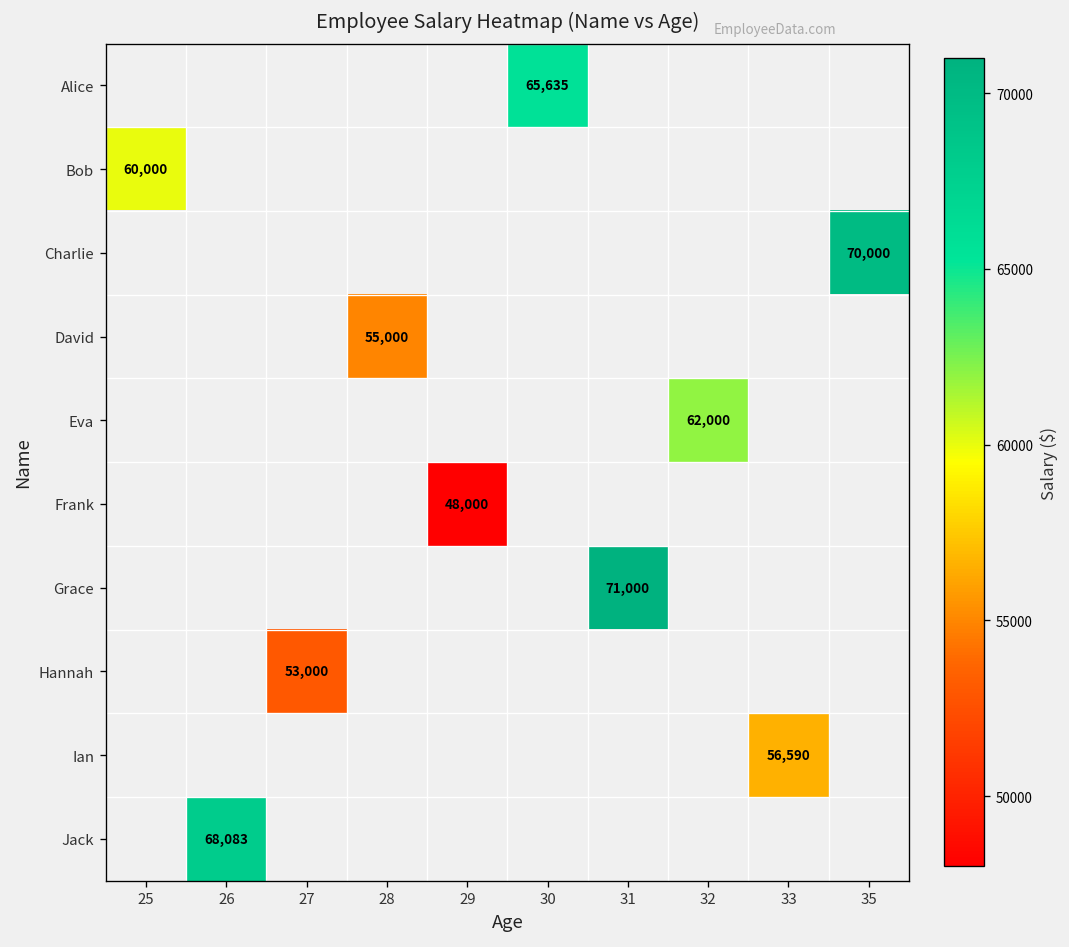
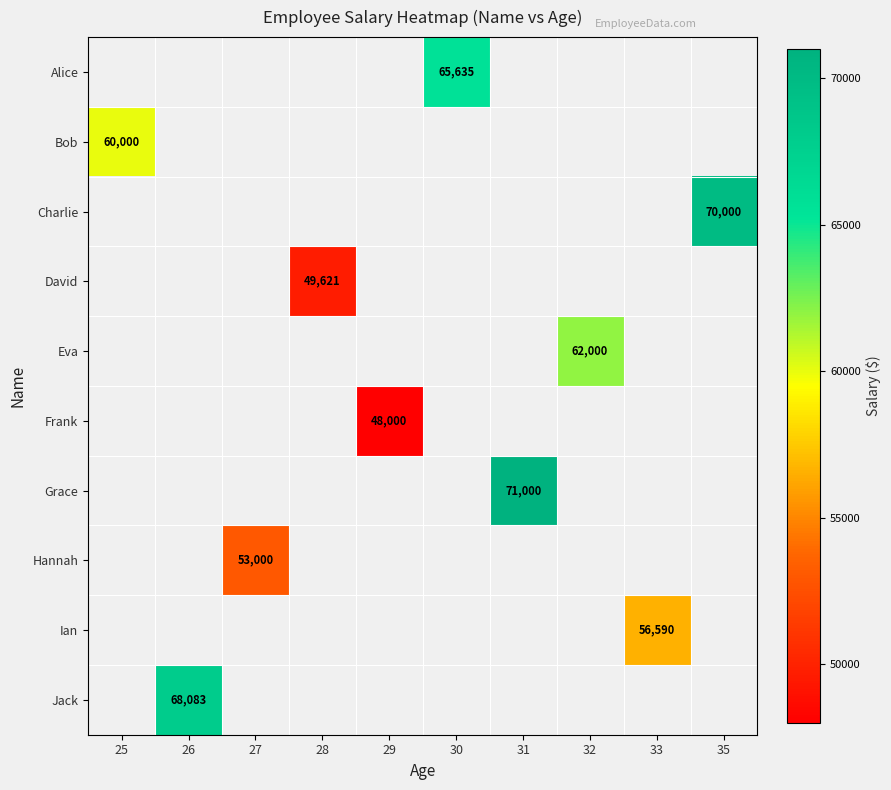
  {
    "Alice": {
      "30": "65,635"
    },
    "Bob": {
      "25": "60,000"
    },
    "Charlie": {
      "35": "70,000"
    },
    "David": {
-     "28": "55,000"
+     "28": "49,621"
    },
    "Eva": {
      "32": "62,000"
    },
    "Frank": {
      "29": "48,000"
    },
    "Grace": {
      "31": "71,000"
    },
    "Hannah": {
      "27": "53,000"
    },
    "Ian": {
      "33": "56,590"
    },
    "Jack": {
      "26": "68,083"
    }
  }
